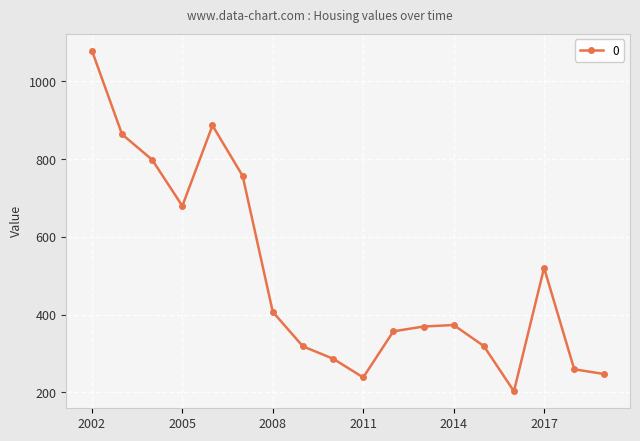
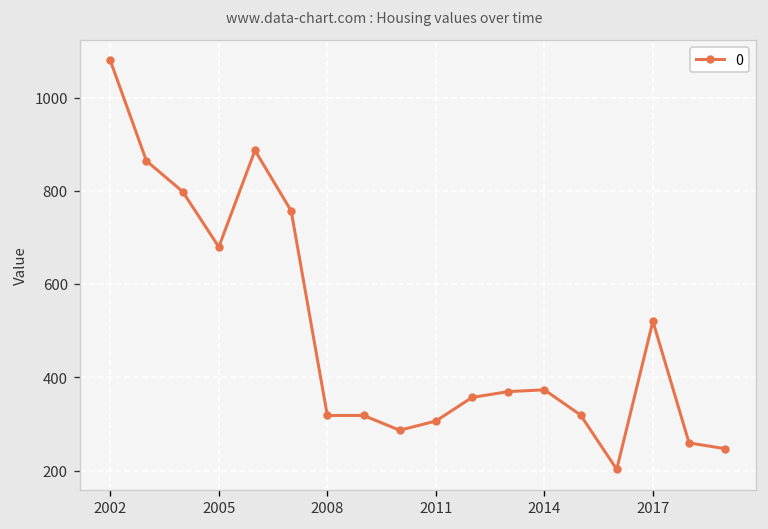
  {
    "2002": 1080,
    "2005": 680,
-   "2008": 410,
-   "2011": 240,
+   "2008": 320,
+   "2011": 310,
    "2014": 370,
    "2017": 520
  }
